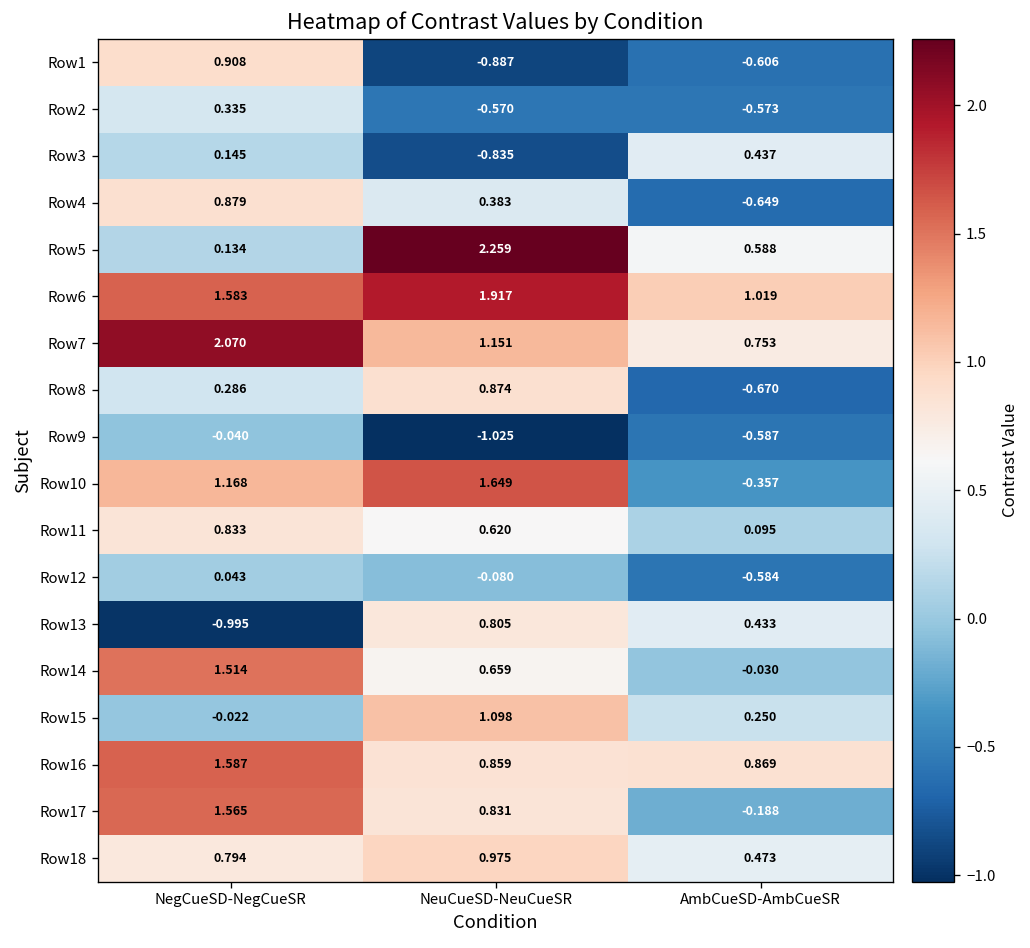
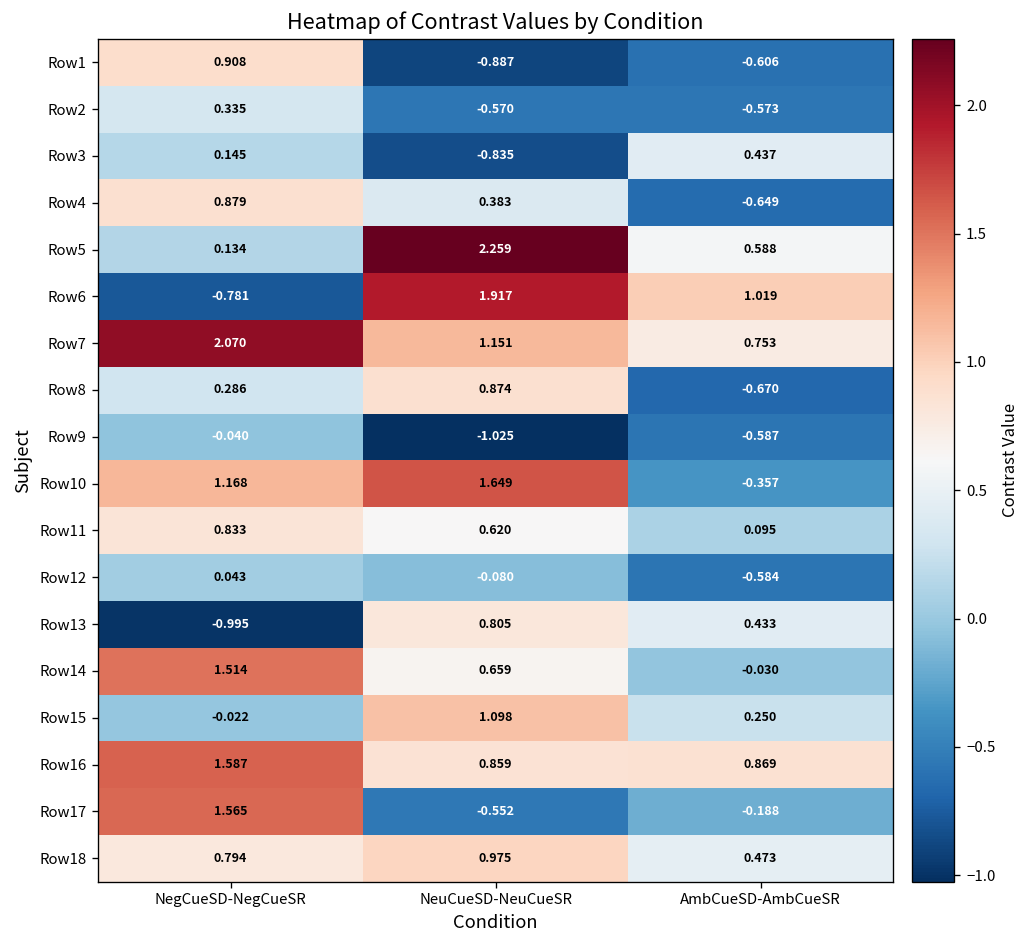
  {
    "Row1": {
      "NegCueSD-NegCueSR": 0.908,
      "NeuCueSD-NeuCueSR": -0.887,
      "AmbCueSD-AmbCueSR": -0.606
    },
    "Row2": {
      "NegCueSD-NegCueSR": 0.335,
      "NeuCueSD-NeuCueSR": -0.570,
      "AmbCueSD-AmbCueSR": -0.573
    },
    "Row3": {
      "NegCueSD-NegCueSR": 0.145,
      "NeuCueSD-NeuCueSR": -0.835,
      "AmbCueSD-AmbCueSR": 0.437
    },
    "Row4": {
      "NegCueSD-NegCueSR": 0.879,
      "NeuCueSD-NeuCueSR": 0.383,
      "AmbCueSD-AmbCueSR": -0.649
    },
    "Row5": {
      "NegCueSD-NegCueSR": 0.134,
      "NeuCueSD-NeuCueSR": 2.259,
      "AmbCueSD-AmbCueSR": 0.588
    },
    "Row6": {
-     "NegCueSD-NegCueSR": 1.583,
+     "NegCueSD-NegCueSR": -0.781,
      "NeuCueSD-NeuCueSR": 1.917,
      "AmbCueSD-AmbCueSR": 1.019
    },
    "Row7": {
      "NegCueSD-NegCueSR": 2.070,
      "NeuCueSD-NeuCueSR": 1.151,
      "AmbCueSD-AmbCueSR": 0.753
    },
    "Row8": {
      "NegCueSD-NegCueSR": 0.286,
      "NeuCueSD-NeuCueSR": 0.874,
      "AmbCueSD-AmbCueSR": -0.670
    },
    "Row9": {
      "NegCueSD-NegCueSR": -0.040,
      "NeuCueSD-NeuCueSR": -1.025,
      "AmbCueSD-AmbCueSR": -0.587
    },
    "Row10": {
      "NegCueSD-NegCueSR": 1.168,
      "NeuCueSD-NeuCueSR": 1.649,
      "AmbCueSD-AmbCueSR": -0.357
    },
    "Row11": {
      "NegCueSD-NegCueSR": 0.833,
      "NeuCueSD-NeuCueSR": 0.620,
      "AmbCueSD-AmbCueSR": 0.095
    },
    "Row12": {
      "NegCueSD-NegCueSR": 0.043,
      "NeuCueSD-NeuCueSR": -0.080,
      "AmbCueSD-AmbCueSR": -0.584
    },
    "Row13": {
      "NegCueSD-NegCueSR": -0.995,
      "NeuCueSD-NeuCueSR": 0.805,
      "AmbCueSD-AmbCueSR": 0.433
    },
    "Row14": {
      "NegCueSD-NegCueSR": 1.514,
      "NeuCueSD-NeuCueSR": 0.659,
      "AmbCueSD-AmbCueSR": -0.030
    },
    "Row15": {
      "NegCueSD-NegCueSR": -0.022,
      "NeuCueSD-NeuCueSR": 1.098,
      "AmbCueSD-AmbCueSR": 0.250
    },
    "Row16": {
      "NegCueSD-NegCueSR": 1.587,
      "NeuCueSD-NeuCueSR": 0.859,
      "AmbCueSD-AmbCueSR": 0.869
    },
    "Row17": {
      "NegCueSD-NegCueSR": 1.565,
-     "NeuCueSD-NeuCueSR": 0.831,
+     "NeuCueSD-NeuCueSR": -0.552,
      "AmbCueSD-AmbCueSR": -0.188
    },
    "Row18": {
      "NegCueSD-NegCueSR": 0.794,
      "NeuCueSD-NeuCueSR": 0.975,
      "AmbCueSD-AmbCueSR": 0.473
    }
  }
